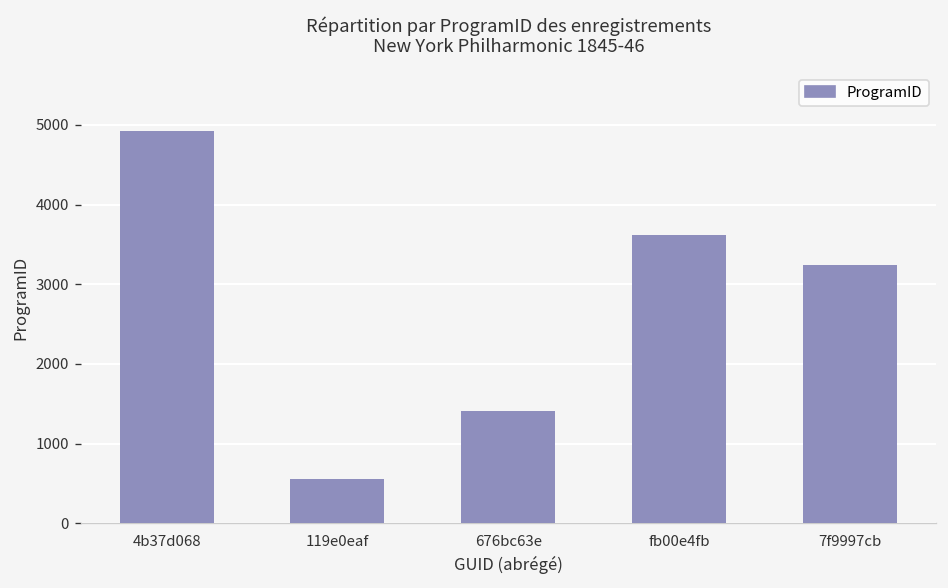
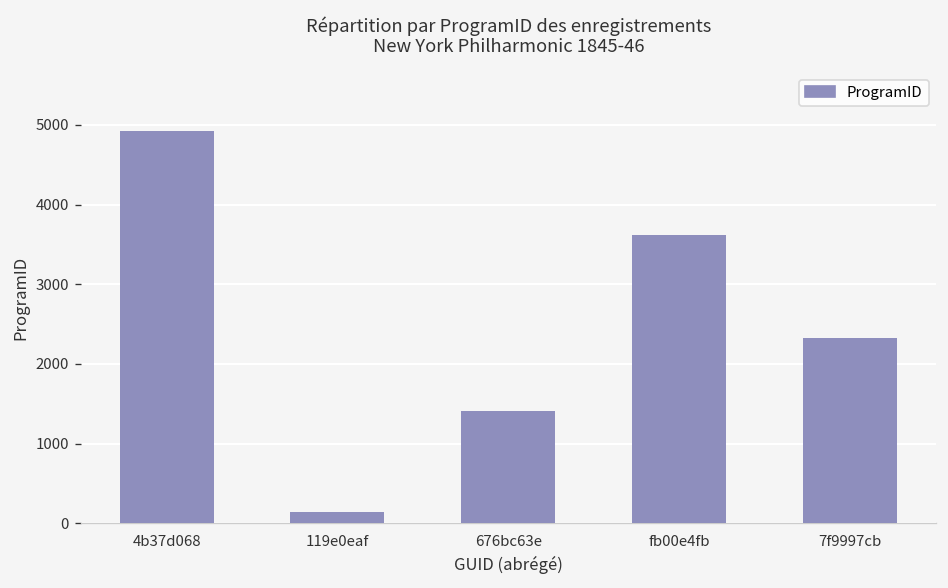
  {
    "4b37d068": 4900,
-   "119e0eaf": 600,
+   "119e0eaf": 100,
    "676bc63e": 1400,
    "fb00e4fb": 3600,
-   "7f9997cb": 3200
+   "7f9997cb": 2300
  }
